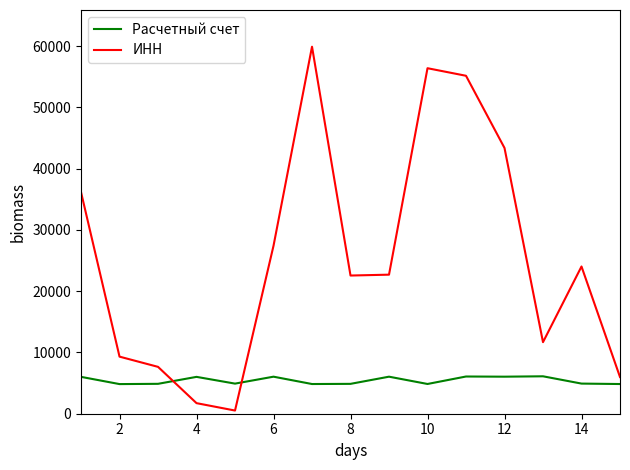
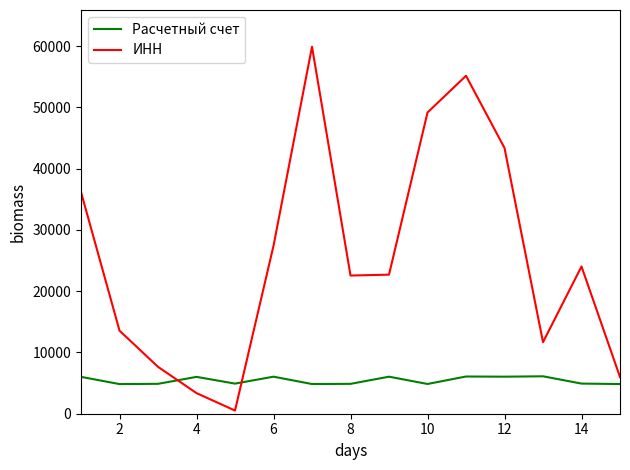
  {
    "Расчетный счет": {
      "2": 5000,
      "4": 6000,
      "6": 6000,
      "8": 5000,
      "10": 5000,
      "12": 6000,
      "14": 5000
    },
    "ИНН": {
-     "2": 9000,
-     "4": 2000,
+     "2": 14000,
+     "4": 3000,
      "6": 27000,
      "8": 23000,
-     "10": 56000,
+     "10": 49000,
      "12": 43000,
      "14": 24000
    }
  }
